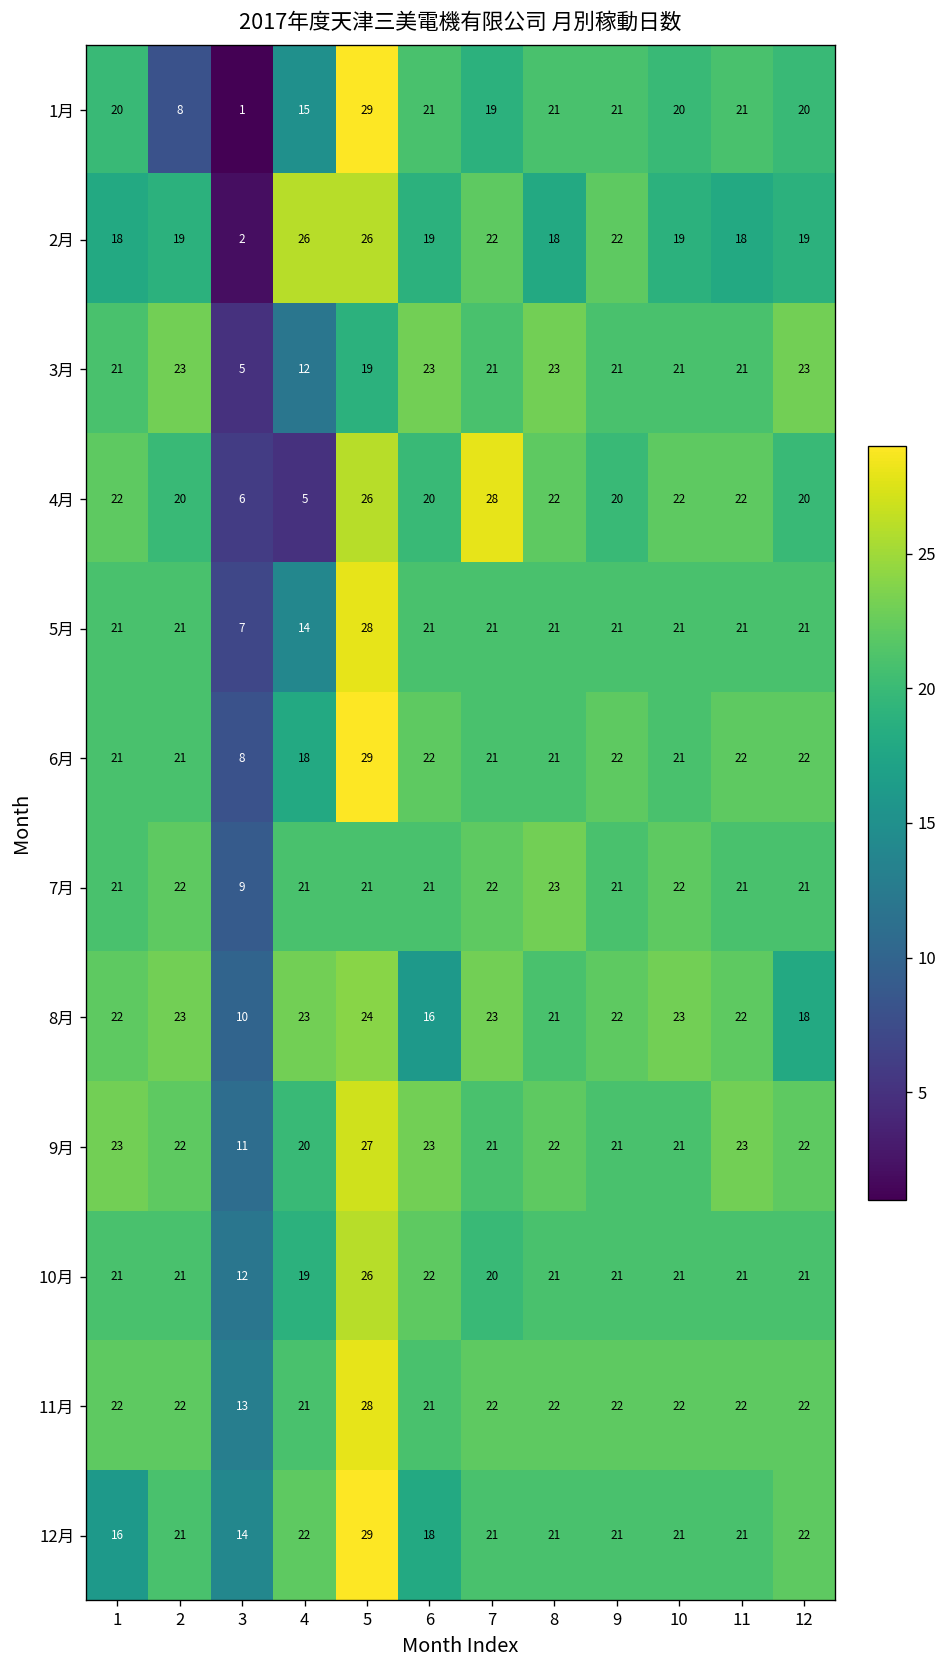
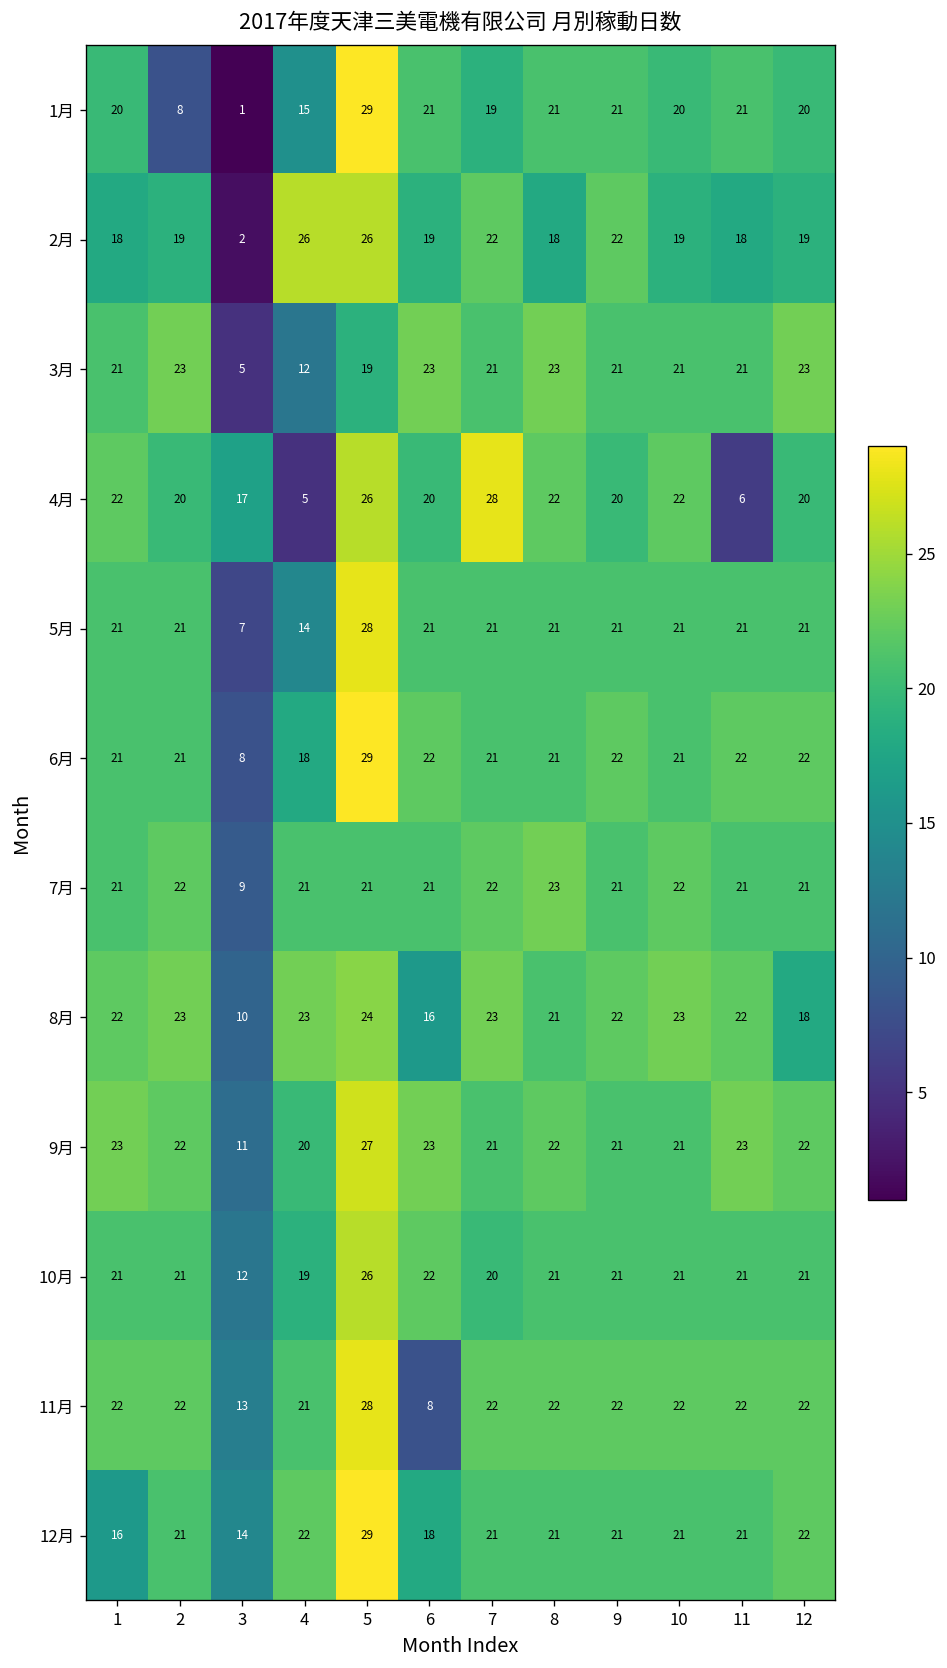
  {
    "1月": {
      "1": 20,
      "2": 8,
      "3": 1,
      "4": 15,
      "5": 29,
      "6": 21,
      "7": 19,
      "8": 21,
      "9": 21,
      "10": 20,
      "11": 21,
      "12": 20
    },
    "2月": {
      "1": 18,
      "2": 19,
      "3": 2,
      "4": 26,
      "5": 26,
      "6": 19,
      "7": 22,
      "8": 18,
      "9": 22,
      "10": 19,
      "11": 18,
      "12": 19
    },
    "3月": {
      "1": 21,
      "2": 23,
      "3": 5,
      "4": 12,
      "5": 19,
      "6": 23,
      "7": 21,
      "8": 23,
      "9": 21,
      "10": 21,
      "11": 21,
      "12": 23
    },
    "4月": {
      "1": 22,
      "2": 20,
-     "3": 6,
+     "3": 17,
      "4": 5,
      "5": 26,
      "6": 20,
      "7": 28,
      "8": 22,
      "9": 20,
      "10": 22,
-     "11": 22,
+     "11": 6,
      "12": 20
    },
    "5月": {
      "1": 21,
      "2": 21,
      "3": 7,
      "4": 14,
      "5": 28,
      "6": 21,
      "7": 21,
      "8": 21,
      "9": 21,
      "10": 21,
      "11": 21,
      "12": 21
    },
    "6月": {
      "1": 21,
      "2": 21,
      "3": 8,
      "4": 18,
      "5": 29,
      "6": 22,
      "7": 21,
      "8": 21,
      "9": 22,
      "10": 21,
      "11": 22,
      "12": 22
    },
    "7月": {
      "1": 21,
      "2": 22,
      "3": 9,
      "4": 21,
      "5": 21,
      "6": 21,
      "7": 22,
      "8": 23,
      "9": 21,
      "10": 22,
      "11": 21,
      "12": 21
    },
    "8月": {
      "1": 22,
      "2": 23,
      "3": 10,
      "4": 23,
      "5": 24,
      "6": 16,
      "7": 23,
      "8": 21,
      "9": 22,
      "10": 23,
      "11": 22,
      "12": 18
    },
    "9月": {
      "1": 23,
      "2": 22,
      "3": 11,
      "4": 20,
      "5": 27,
      "6": 23,
      "7": 21,
      "8": 22,
      "9": 21,
      "10": 21,
      "11": 23,
      "12": 22
    },
    "10月": {
      "1": 21,
      "2": 21,
      "3": 12,
      "4": 19,
      "5": 26,
      "6": 22,
      "7": 20,
      "8": 21,
      "9": 21,
      "10": 21,
      "11": 21,
      "12": 21
    },
    "11月": {
      "1": 22,
      "2": 22,
      "3": 13,
      "4": 21,
      "5": 28,
-     "6": 21,
+     "6": 8,
      "7": 22,
      "8": 22,
      "9": 22,
      "10": 22,
      "11": 22,
      "12": 22
    },
    "12月": {
      "1": 16,
      "2": 21,
      "3": 14,
      "4": 22,
      "5": 29,
      "6": 18,
      "7": 21,
      "8": 21,
      "9": 21,
      "10": 21,
      "11": 21,
      "12": 22
    }
  }
